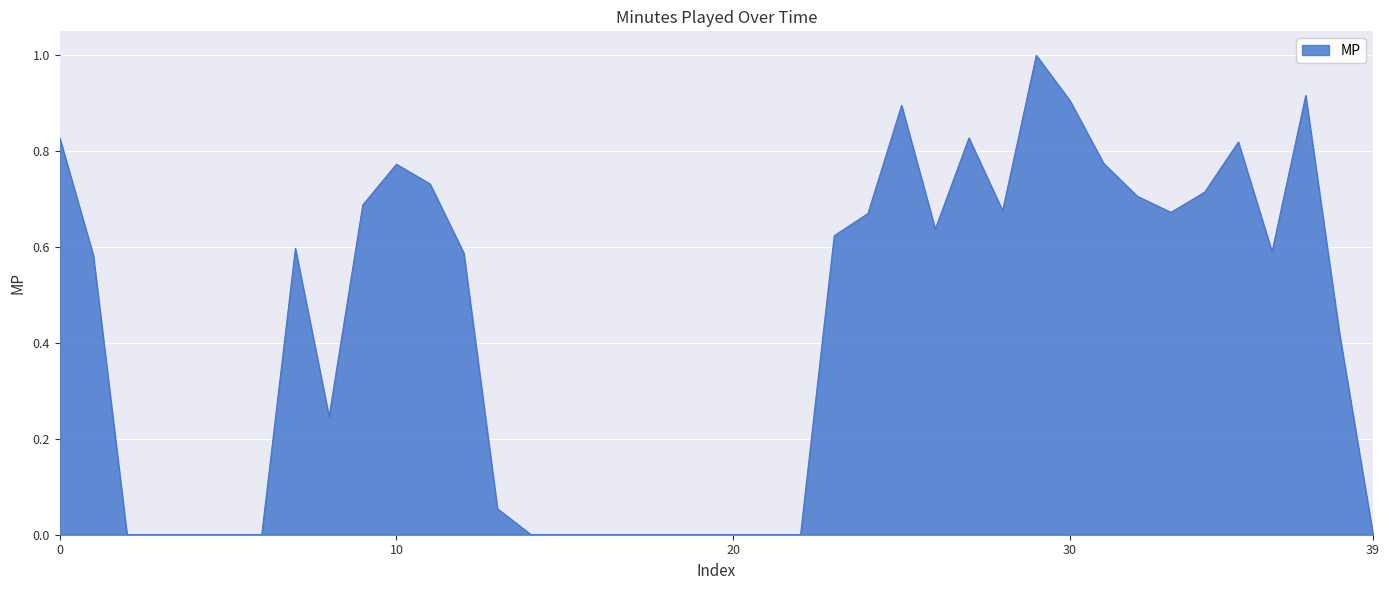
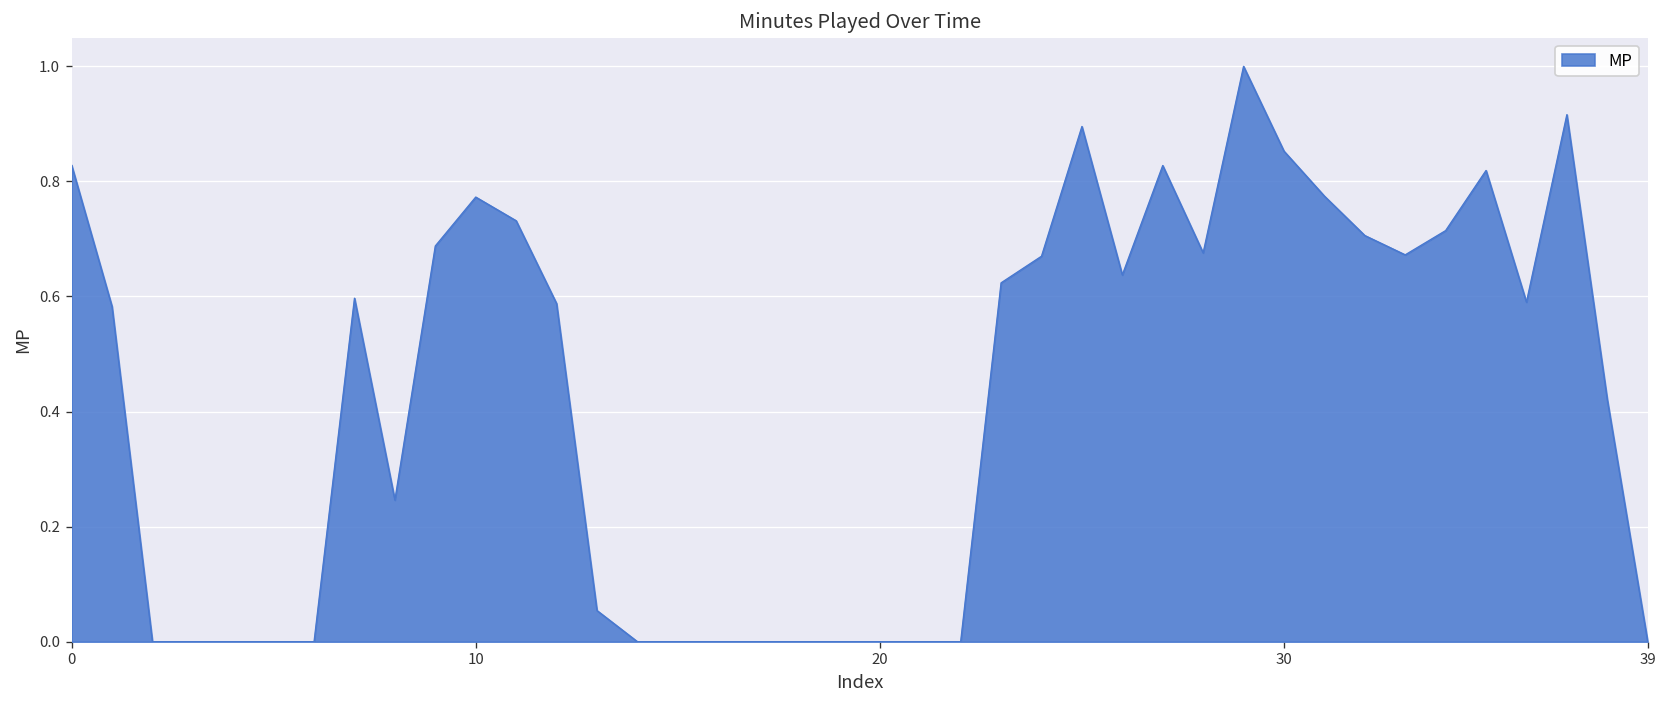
  {
    "0": 0.83,
    "10": 0.77,
    "20": 0.00,
-   "30": 0.91,
+   "30": 0.85,
    "39": 0.00
  }
